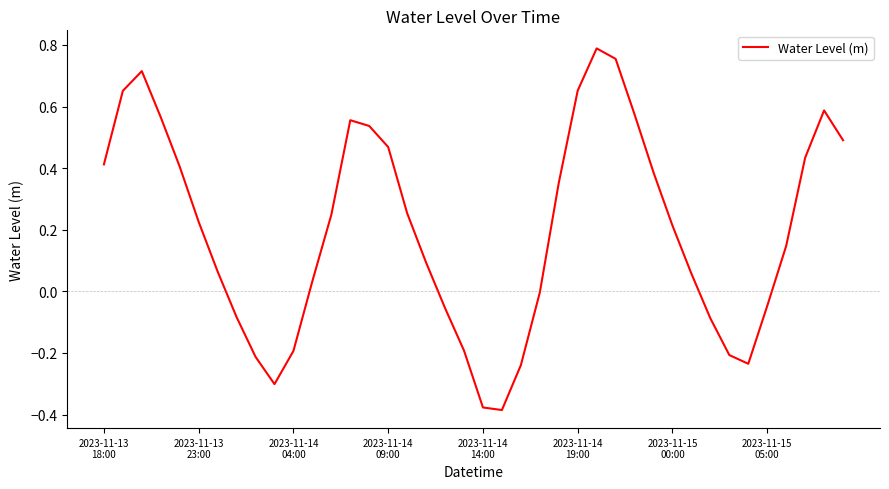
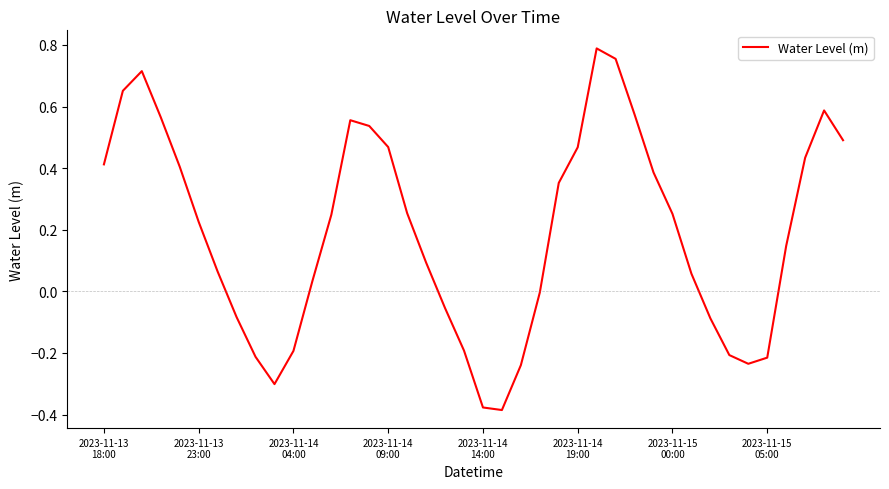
  {
    "2023-11-13 18:00": 0.41,
    "2023-11-13 23:00": 0.23,
    "2023-11-14 04:00": -0.19,
    "2023-11-14 09:00": 0.47,
    "2023-11-14 14:00": -0.38,
-   "2023-11-14 19:00": 0.65,
-   "2023-11-15 00:00": 0.21,
-   "2023-11-15 05:00": -0.05
+   "2023-11-14 19:00": 0.47,
+   "2023-11-15 00:00": 0.25,
+   "2023-11-15 05:00": -0.22
  }
